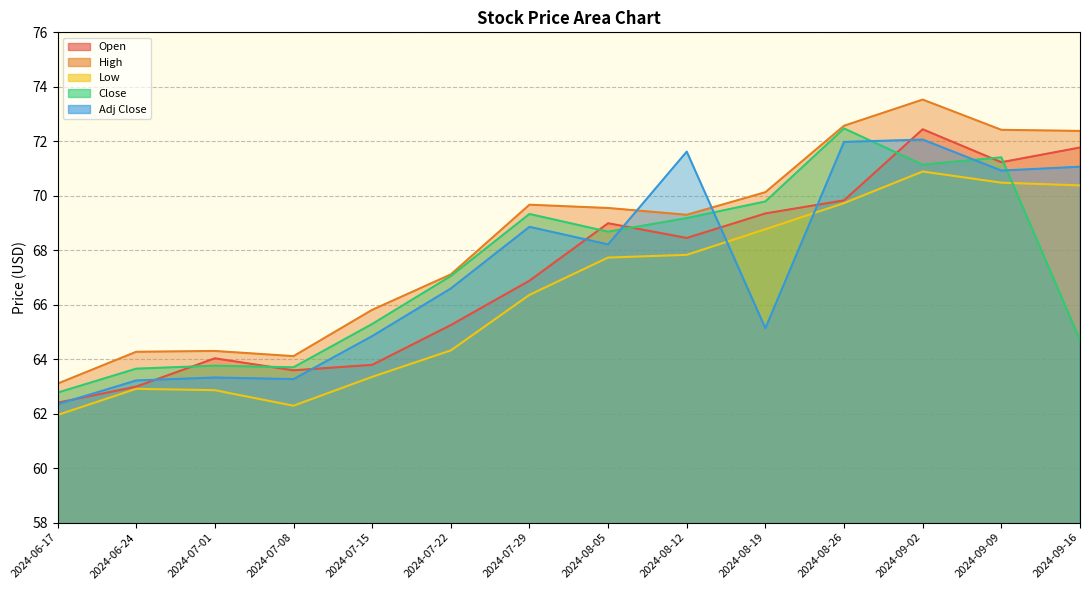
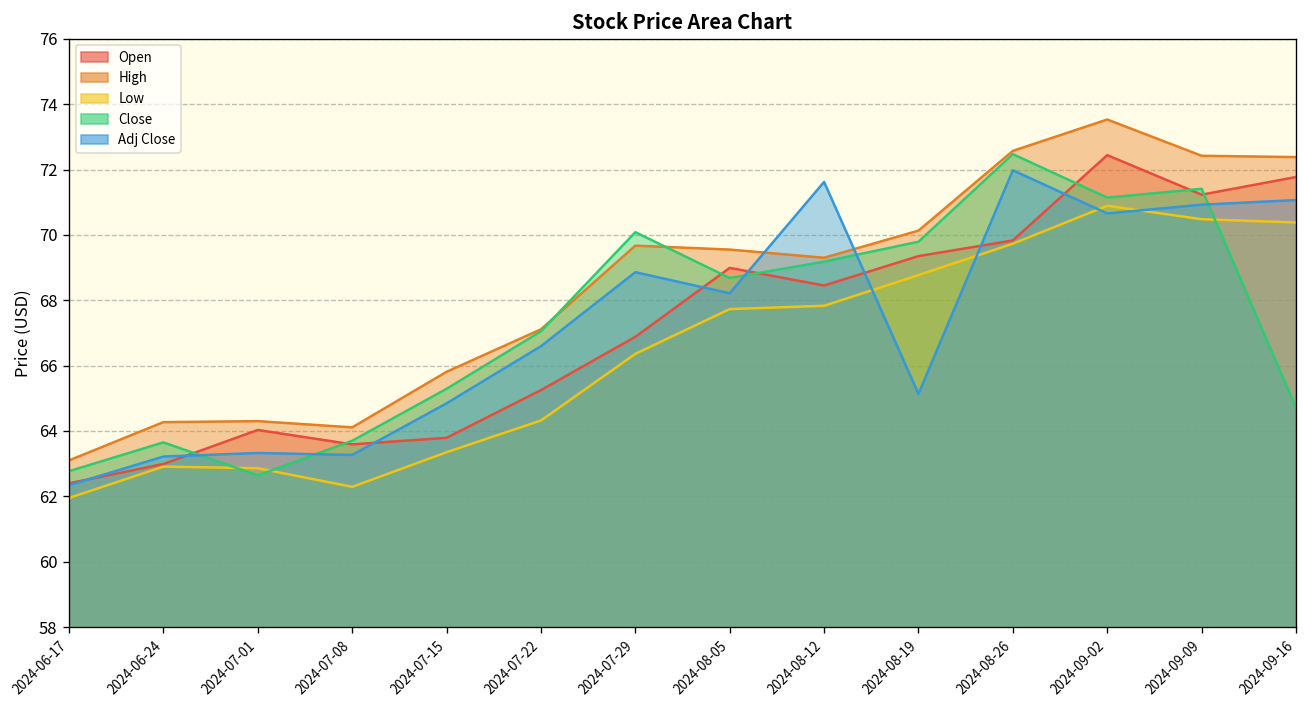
  {
    "Close": {
      "2024-06-17": 62.8,
      "2024-06-24": 63.7,
-     "2024-07-01": 63.8,
+     "2024-07-01": 62.6,
      "2024-07-08": 63.7,
      "2024-07-15": 65.3,
-     "2024-07-29": 69.3,
+     "2024-07-29": 70.1,
      "2024-08-05": 68.7,
      "2024-08-12": 69.2,
      "2024-08-19": 69.8,
      "2024-08-26": 72.5,
      "2024-09-02": 71.1,
      "2024-09-09": 71.4,
      "2024-09-16": 64.7
    },
    "Adj Close": {
      "2024-06-24": 63.2,
      "2024-07-01": 63.3,
      "2024-07-08": 63.3,
      "2024-07-15": 64.8,
      "2024-07-22": 66.6,
      "2024-07-29": 68.9,
      "2024-08-05": 68.2,
      "2024-08-12": 71.6,
      "2024-08-19": 65.1,
      "2024-08-26": 72.0,
-     "2024-09-02": 72.1,
+     "2024-09-02": 70.7,
      "2024-09-09": 70.9,
      "2024-09-16": 71.1
    }
  }
